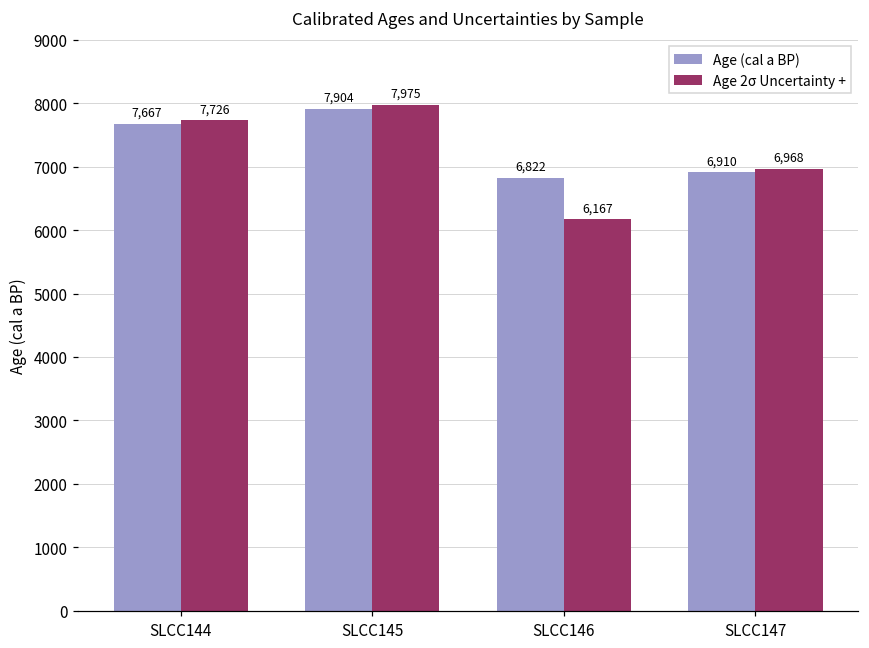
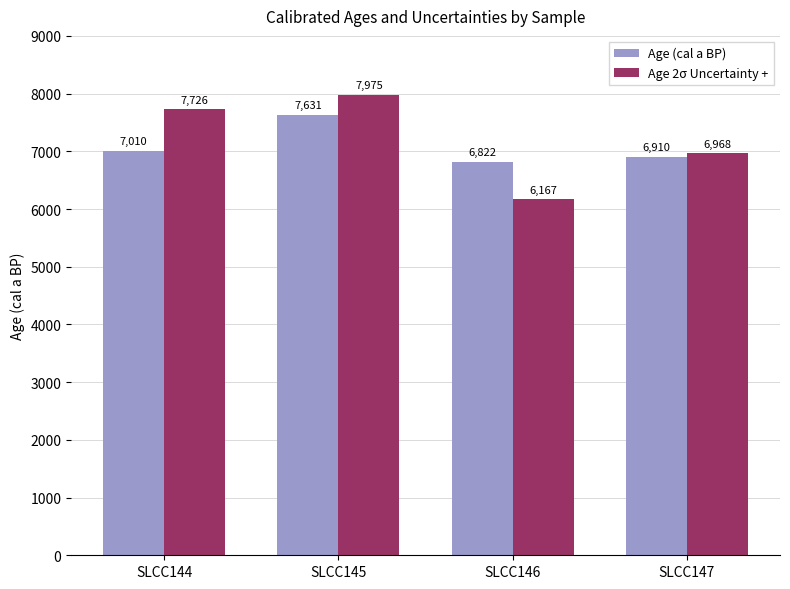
  {
    "Age (cal a BP)": {
-     "SLCC144": "7,667",
-     "SLCC145": "7,904",
+     "SLCC144": "7,010",
+     "SLCC145": "7,631",
      "SLCC146": "6,822",
      "SLCC147": "6,910"
    },
    "Age 2σ Uncertainty +": {
      "SLCC144": "7,726",
      "SLCC145": "7,975",
      "SLCC146": "6,167",
      "SLCC147": "6,968"
    }
  }
